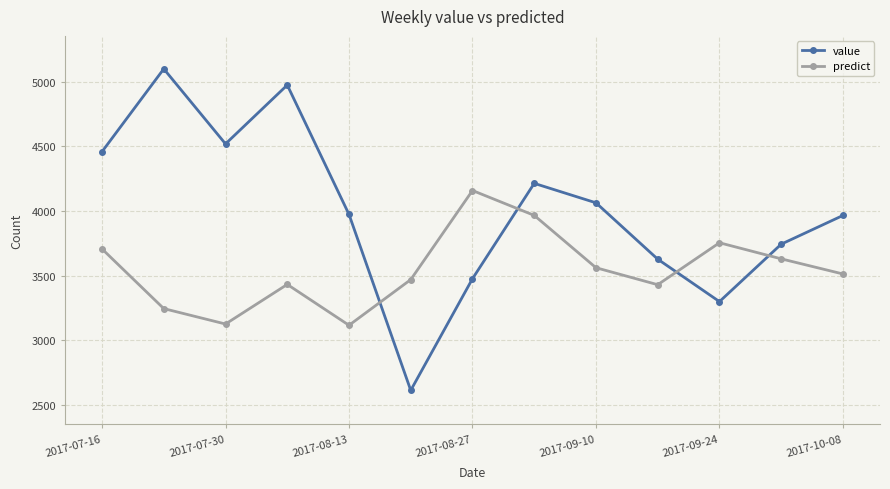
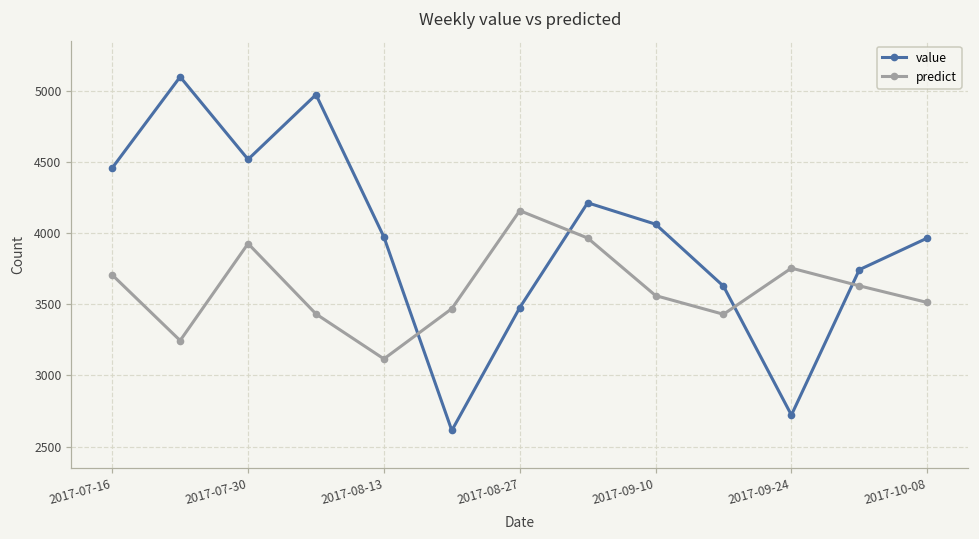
  {
    "value": {
      "2017-07-16": 4460,
      "2017-07-30": 4520,
      "2017-08-13": 3970,
      "2017-08-27": 3480,
      "2017-09-10": 4060,
-     "2017-09-24": 3300,
+     "2017-09-24": 2720,
      "2017-10-08": 3970
    },
    "predict": {
      "2017-07-16": 3710,
-     "2017-07-30": 3130,
+     "2017-07-30": 3930,
      "2017-08-13": 3120,
      "2017-08-27": 4160,
      "2017-09-10": 3560,
      "2017-09-24": 3750,
      "2017-10-08": 3510
    }
  }
